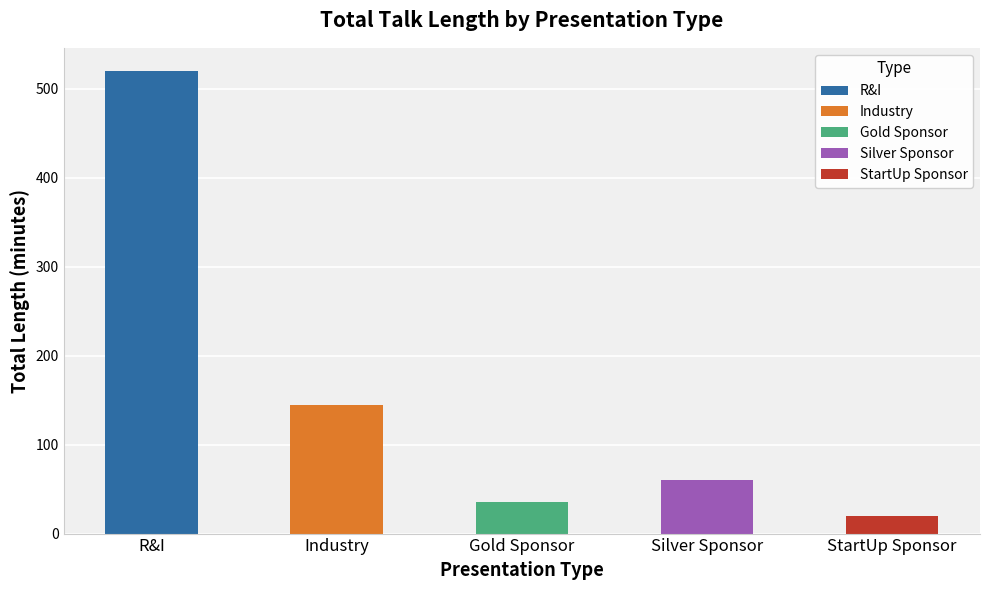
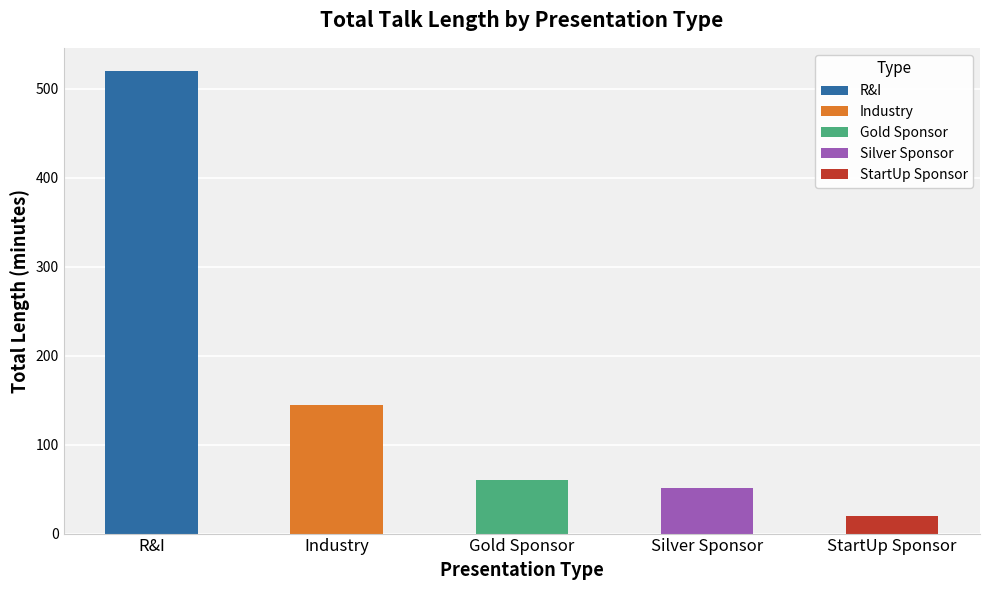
  {
    "R&I": 520,
    "Industry": 150,
-   "Gold Sponsor": 40,
-   "Silver Sponsor": 60,
+   "Gold Sponsor": 60,
+   "Silver Sponsor": 50,
    "StartUp Sponsor": 20
  }
